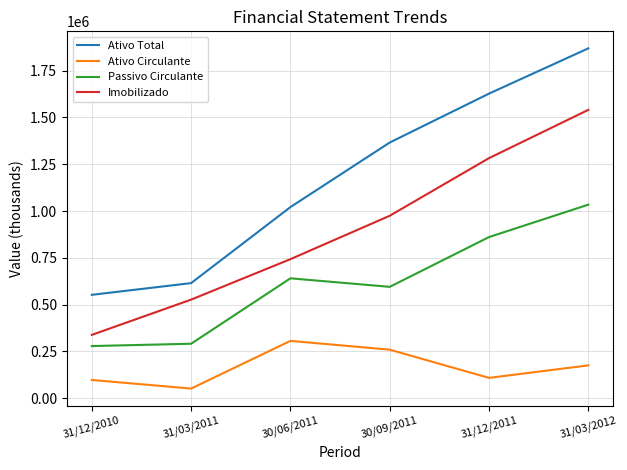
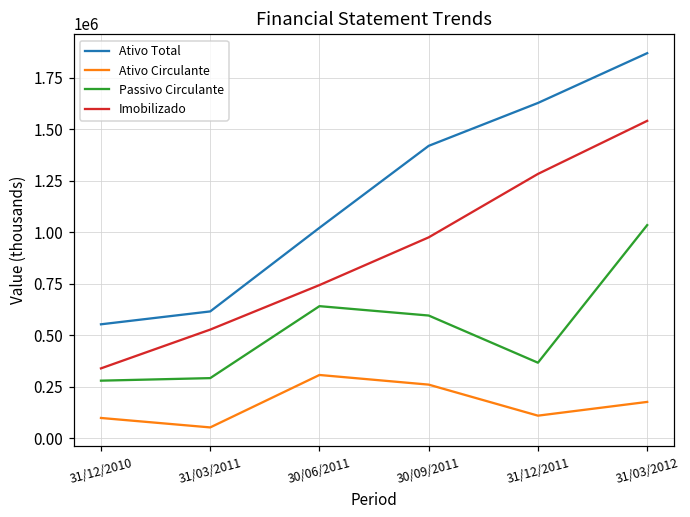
  {
    "Ativo Total": {
      "31/12/2010": 550000,
      "31/03/2011": 620000,
      "30/06/2011": 1020000,
-     "30/09/2011": 1370000,
+     "30/09/2011": 1420000,
      "31/12/2011": 1630000,
      "31/03/2012": 1870000
    },
    "Ativo Circulante": {
      "31/12/2010": 100000,
      "31/03/2011": 50000,
      "30/06/2011": 310000,
      "30/09/2011": 260000,
      "31/12/2011": 110000,
      "31/03/2012": 180000
    },
    "Passivo Circulante": {
      "31/12/2010": 280000,
      "31/03/2011": 290000,
      "30/06/2011": 640000,
      "30/09/2011": 600000,
-     "31/12/2011": 860000,
+     "31/12/2011": 370000,
      "31/03/2012": 1030000
    },
    "Imobilizado": {
      "31/12/2010": 340000,
      "31/03/2011": 530000,
      "30/06/2011": 740000,
      "30/09/2011": 970000,
      "31/12/2011": 1280000,
      "31/03/2012": 1540000
    }
  }
